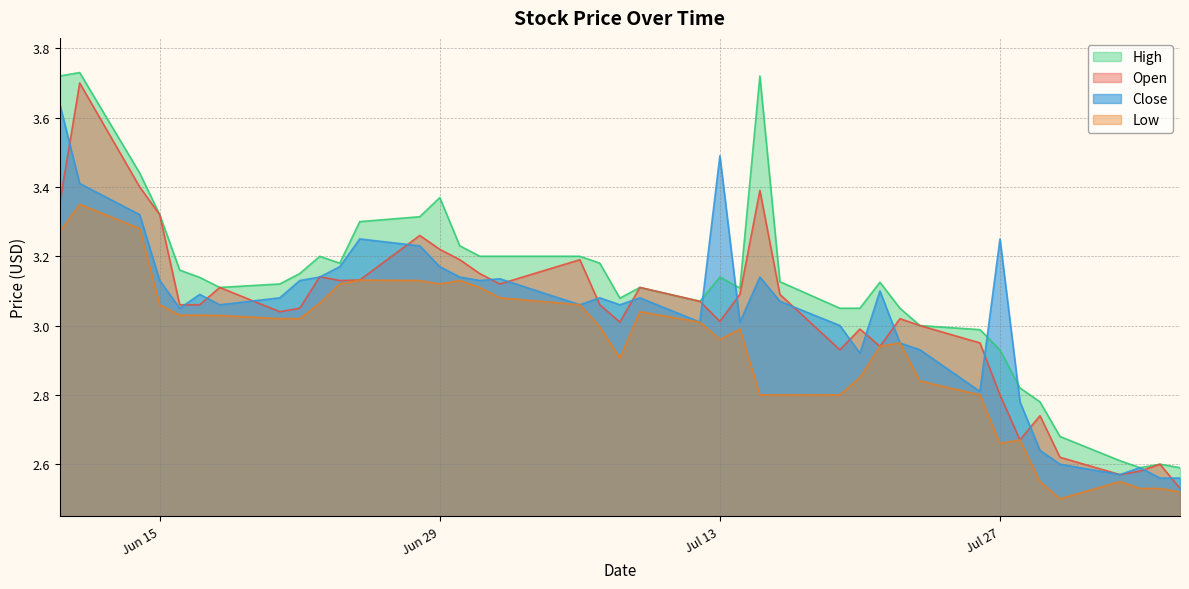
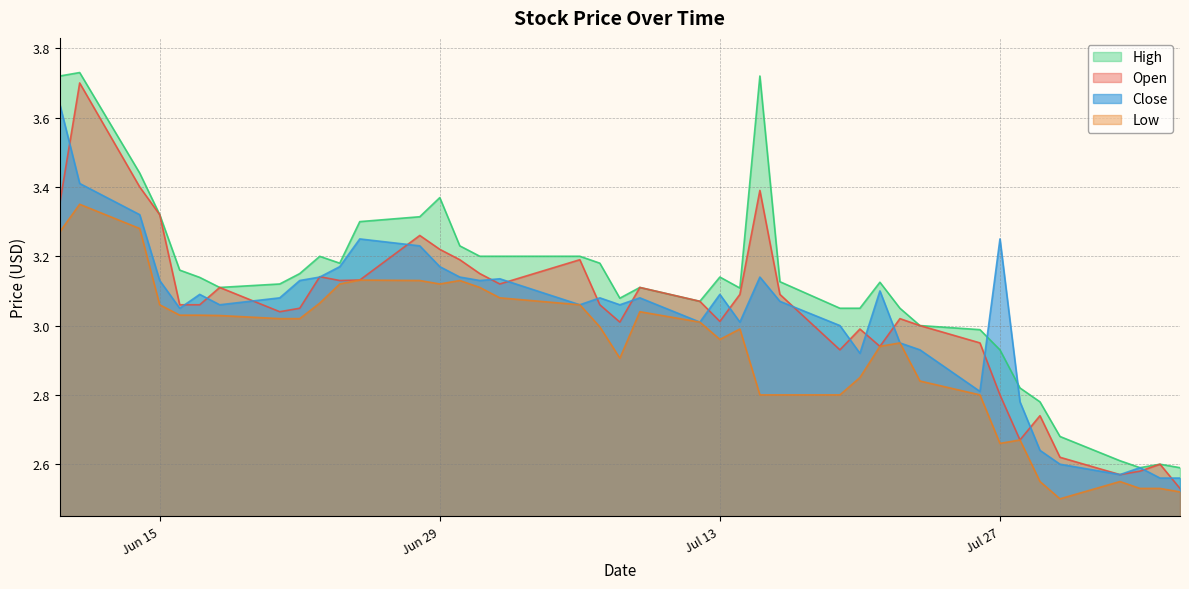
  {
    "High": {
      "Jun 29": 3.37,
      "Jul 13": 3.14,
      "Jul 27": 2.93
    },
    "Close": {
      "Jun 15": 3.13,
      "Jun 29": 3.17,
-     "Jul 13": 3.49,
+     "Jul 13": 3.09,
      "Jul 27": 3.25
    }
  }
